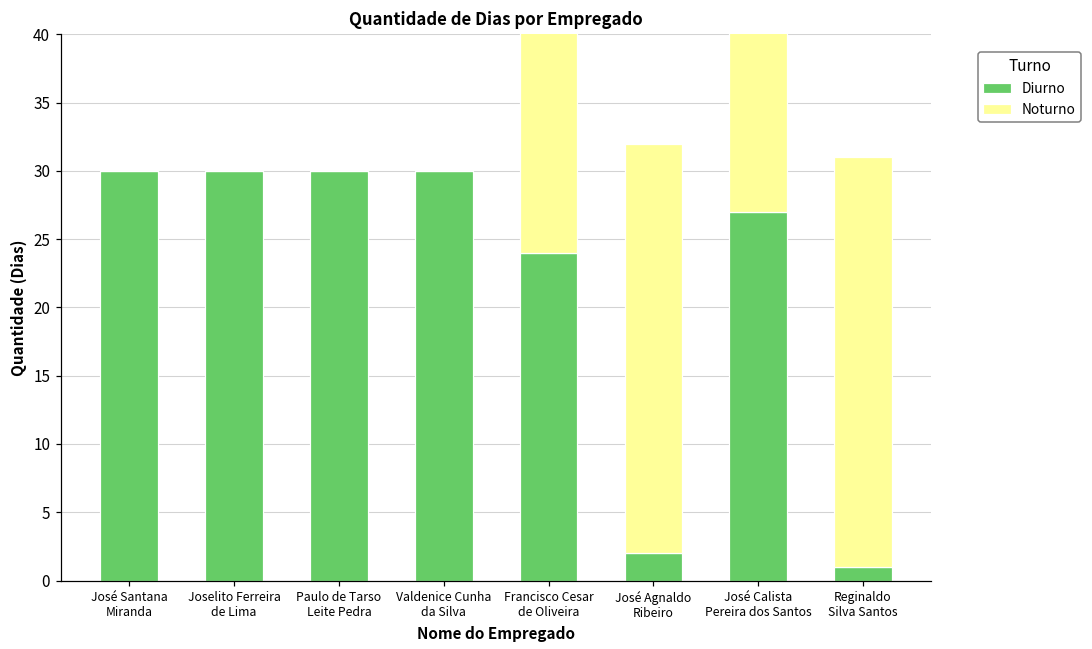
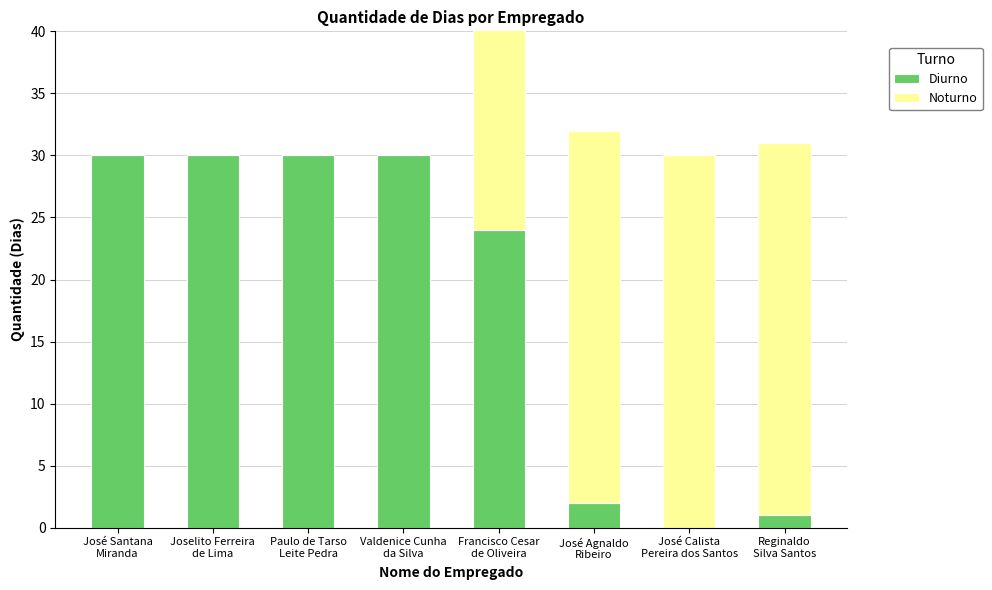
  {
    "Diurno": {
      "José Santana Miranda": 30,
      "Joselito Ferreira de Lima": 30,
      "Paulo de Tarso Leite Pedra": 30,
      "Valdenice Cunha da Silva": 30,
      "Francisco Cesar de Oliveira": 24,
      "José Agnaldo Ribeiro": 2,
-     "José Calista Pereira dos Santos": 27,
+     "José Calista Pereira dos Santos": 0,
      "Reginaldo Silva Santos": 1
    },
    "Noturno": {
      "José Santana Miranda": 0,
      "Joselito Ferreira de Lima": 0,
      "Paulo de Tarso Leite Pedra": 0,
      "Valdenice Cunha da Silva": 0,
      "José Agnaldo Ribeiro": 30,
      "Reginaldo Silva Santos": 30
    }
  }
